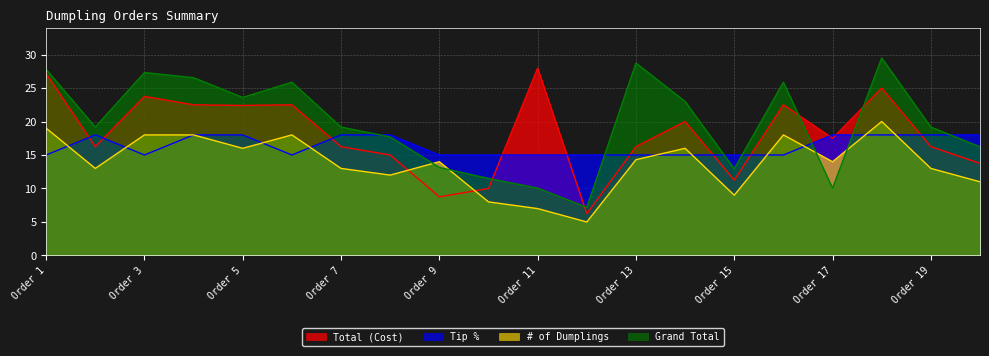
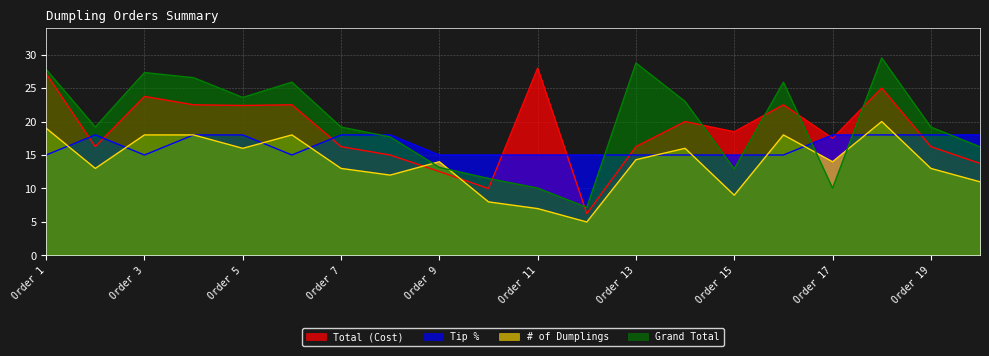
  {
    "Total (Cost)": {
      "Order 1": 27,
      "Order 3": 24,
      "Order 5": 22,
      "Order 7": 16,
-     "Order 9": 9,
+     "Order 9": 13,
      "Order 11": 28,
      "Order 13": 16,
-     "Order 15": 11,
+     "Order 15": 18,
      "Order 17": 18,
      "Order 19": 16
    },
    "Tip %": {
      "Order 1": 15,
      "Order 3": 15,
      "Order 5": 18,
      "Order 7": 18,
      "Order 9": 15,
      "Order 11": 15,
      "Order 13": 15,
      "Order 15": 15,
      "Order 17": 18,
      "Order 19": 18
    },
    "# of Dumplings": {
      "Order 1": 19,
      "Order 3": 18,
      "Order 5": 16,
      "Order 7": 13,
      "Order 9": 14,
      "Order 11": 7,
      "Order 13": 14,
      "Order 15": 9,
      "Order 17": 14,
      "Order 19": 13
    },
    "Grand Total": {
      "Order 1": 28,
      "Order 3": 27,
      "Order 5": 24,
      "Order 7": 19,
      "Order 9": 13,
      "Order 11": 10,
      "Order 13": 29,
      "Order 15": 13,
      "Order 17": 10,
      "Order 19": 19
    }
  }
